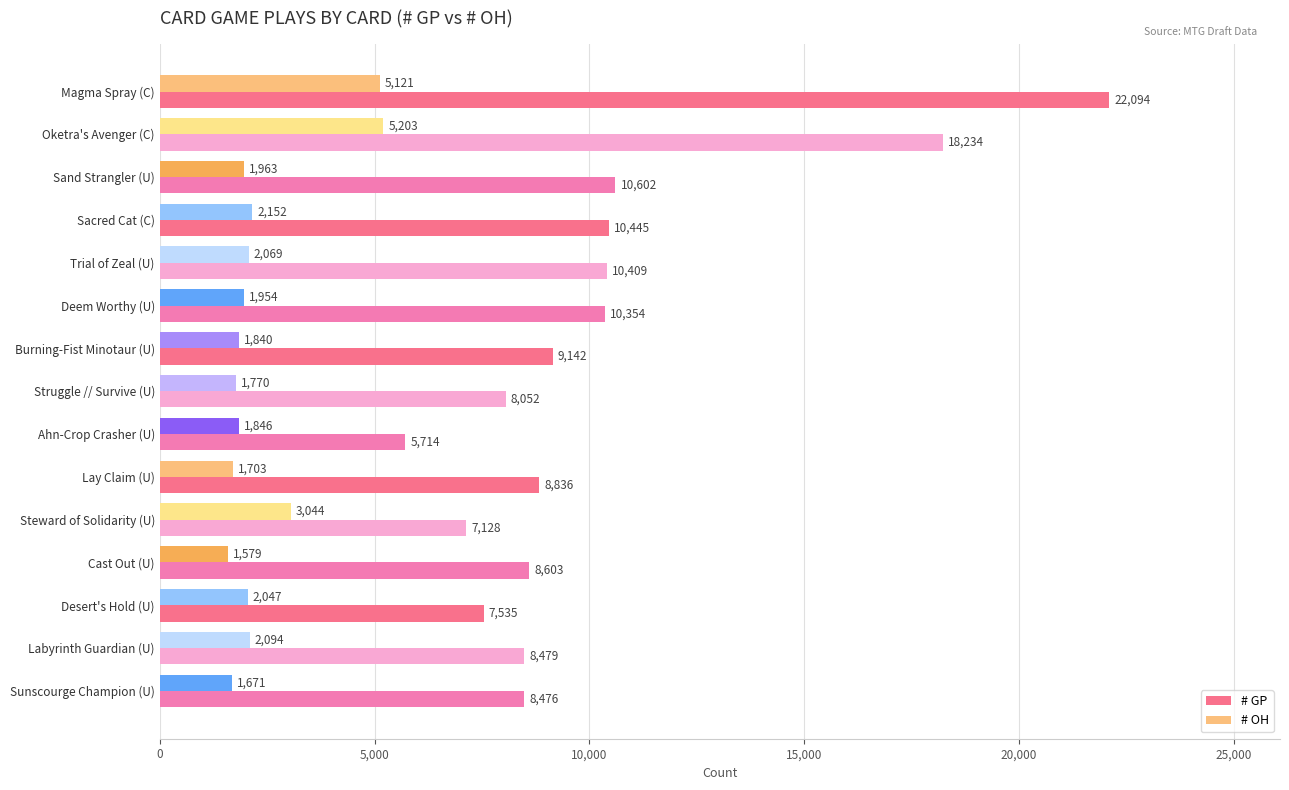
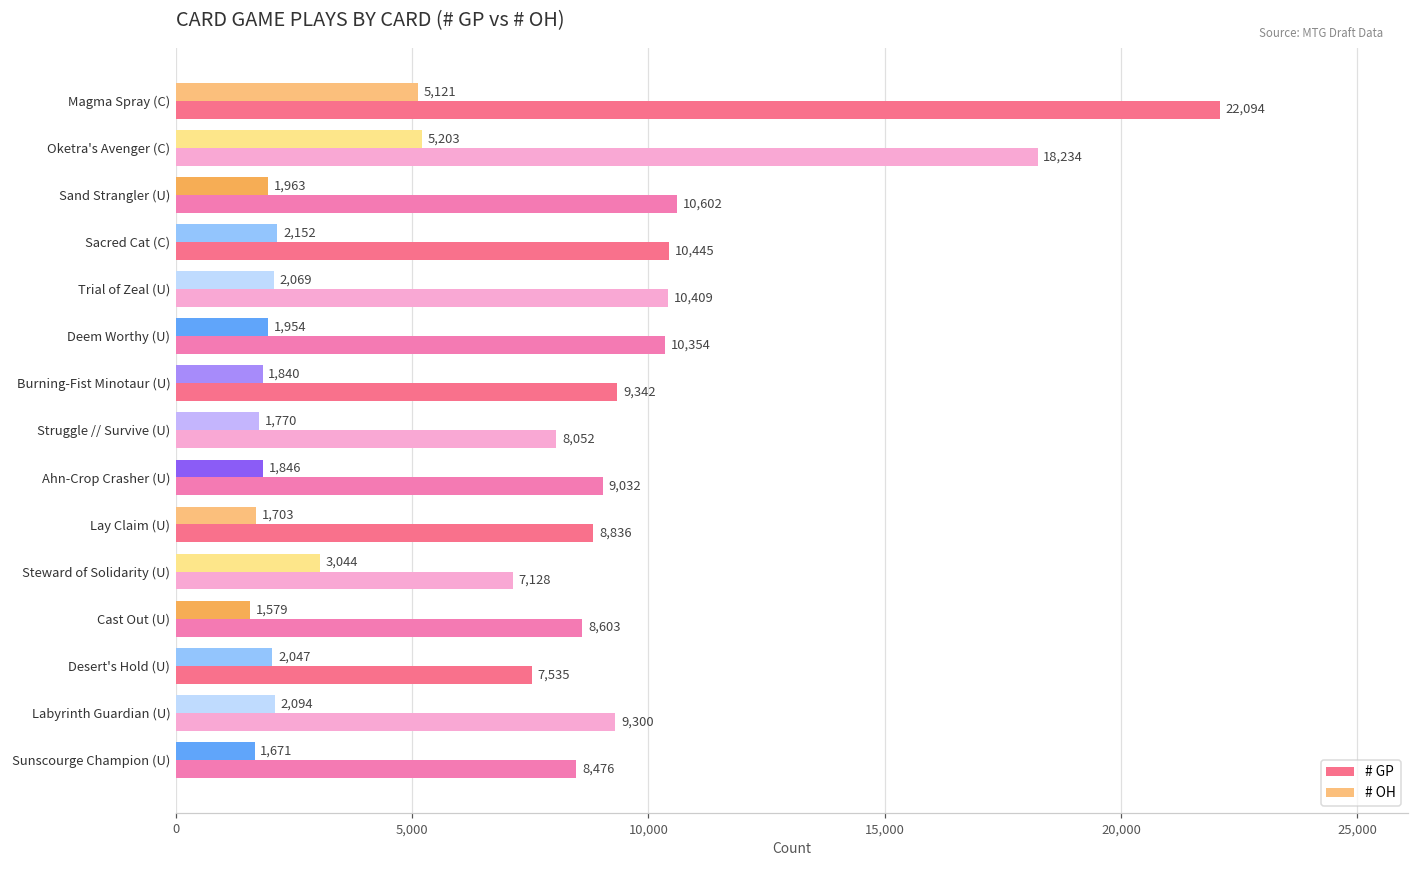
  {
    "# GP": {
      "Magma Spray (C)": "22,094",
      "Oketra's Avenger (C)": "18,234",
      "Sand Strangler (U)": "10,602",
      "Sacred Cat (C)": "10,445",
      "Trial of Zeal (U)": "10,409",
      "Deem Worthy (U)": "10,354",
-     "Burning-Fist Minotaur (U)": "9,142",
+     "Burning-Fist Minotaur (U)": "9,342",
      "Struggle // Survive (U)": "8,052",
-     "Ahn-Crop Crasher (U)": "5,714",
+     "Ahn-Crop Crasher (U)": "9,032",
      "Lay Claim (U)": "8,836",
      "Steward of Solidarity (U)": "7,128",
      "Cast Out (U)": "8,603",
      "Desert's Hold (U)": "7,535",
-     "Labyrinth Guardian (U)": "8,479",
+     "Labyrinth Guardian (U)": "9,300",
      "Sunscourge Champion (U)": "8,476"
    },
    "# OH": {
      "Magma Spray (C)": "5,121",
      "Oketra's Avenger (C)": "5,203",
      "Sand Strangler (U)": "1,963",
      "Sacred Cat (C)": "2,152",
      "Trial of Zeal (U)": "2,069",
      "Deem Worthy (U)": "1,954",
      "Burning-Fist Minotaur (U)": "1,840",
      "Struggle // Survive (U)": "1,770",
      "Ahn-Crop Crasher (U)": "1,846",
      "Lay Claim (U)": "1,703",
      "Steward of Solidarity (U)": "3,044",
      "Cast Out (U)": "1,579",
      "Desert's Hold (U)": "2,047",
      "Labyrinth Guardian (U)": "2,094",
      "Sunscourge Champion (U)": "1,671"
    }
  }
